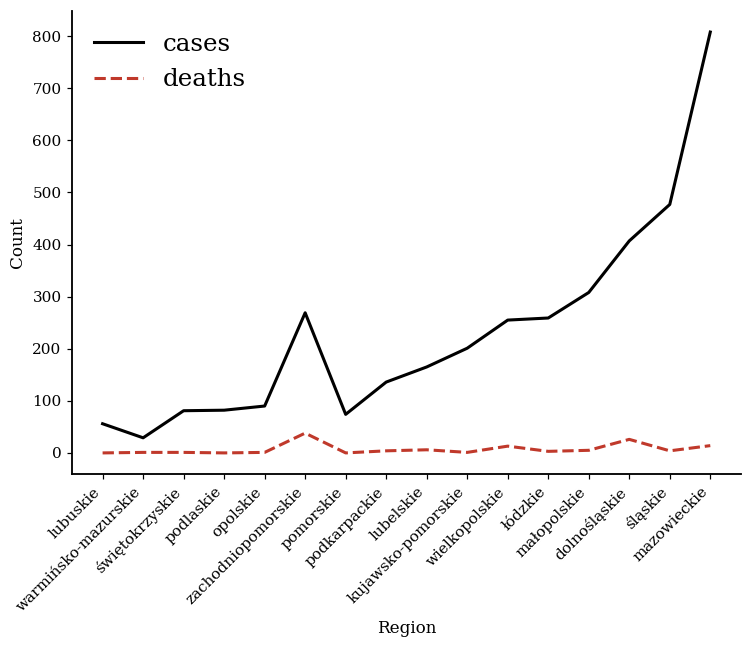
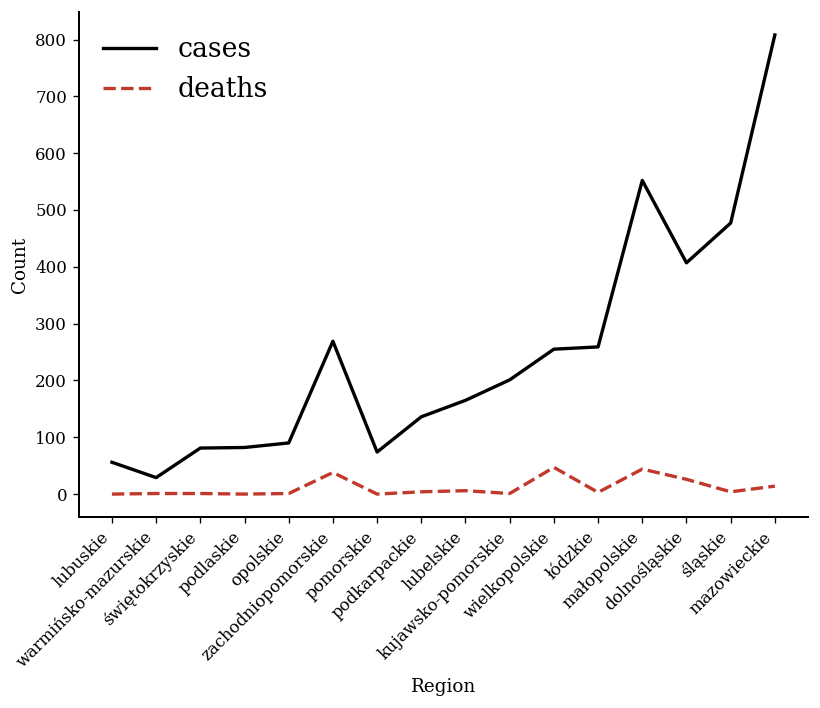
  {
    "cases": {
      "lubuskie": 60,
      "warmińsko-mazurskie": 30,
      "świętokrzyskie": 80,
      "podlaskie": 80,
      "opolskie": 90,
      "zachodniopomorskie": 270,
      "pomorskie": 70,
      "podkarpackie": 140,
      "lubelskie": 170,
      "kujawsko-pomorskie": 200,
      "wielkopolskie": 260,
      "łódzkie": 260,
-     "małopolskie": 310,
+     "małopolskie": 550,
      "dolnośląskie": 410,
      "śląskie": 480,
      "mazowieckie": 810
    },
    "deaths": {
      "lubuskie": 0,
      "warmińsko-mazurskie": 0,
      "świętokrzyskie": 0,
      "podlaskie": 0,
      "opolskie": 0,
      "zachodniopomorskie": 40,
      "pomorskie": 0,
      "podkarpackie": 0,
      "lubelskie": 10,
      "kujawsko-pomorskie": 0,
-     "wielkopolskie": 10,
+     "wielkopolskie": 50,
      "łódzkie": 0,
-     "małopolskie": 10,
+     "małopolskie": 40,
      "dolnośląskie": 30,
      "śląskie": 0,
      "mazowieckie": 10
    }
  }
